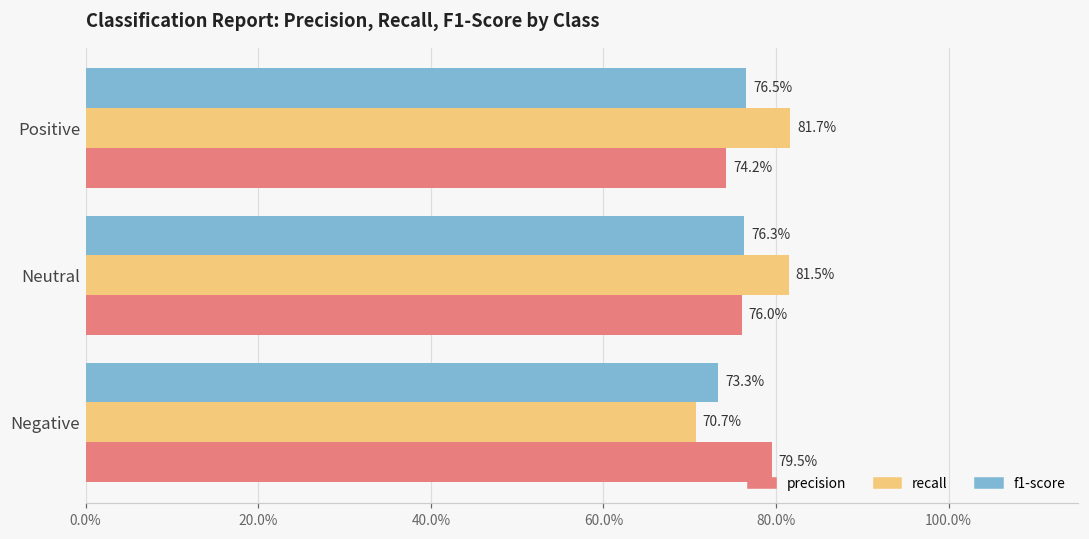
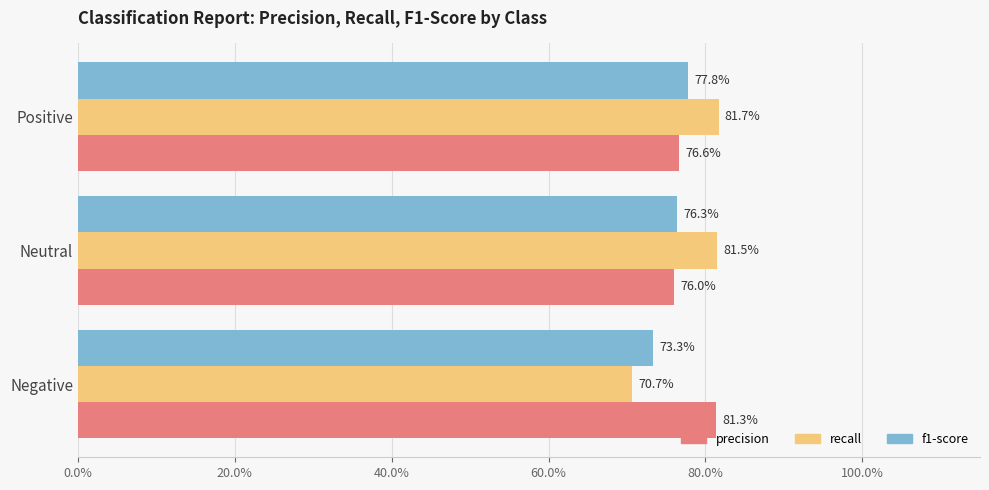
  {
    "precision": {
-     "Positive": "74.2%",
+     "Positive": "76.6%",
      "Neutral": "76.0%",
-     "Negative": "79.5%"
+     "Negative": "81.3%"
    },
    "recall": {
      "Positive": "81.7%",
      "Neutral": "81.5%",
      "Negative": "70.7%"
    },
    "f1-score": {
-     "Positive": "76.5%",
+     "Positive": "77.8%",
      "Neutral": "76.3%",
      "Negative": "73.3%"
    }
  }
